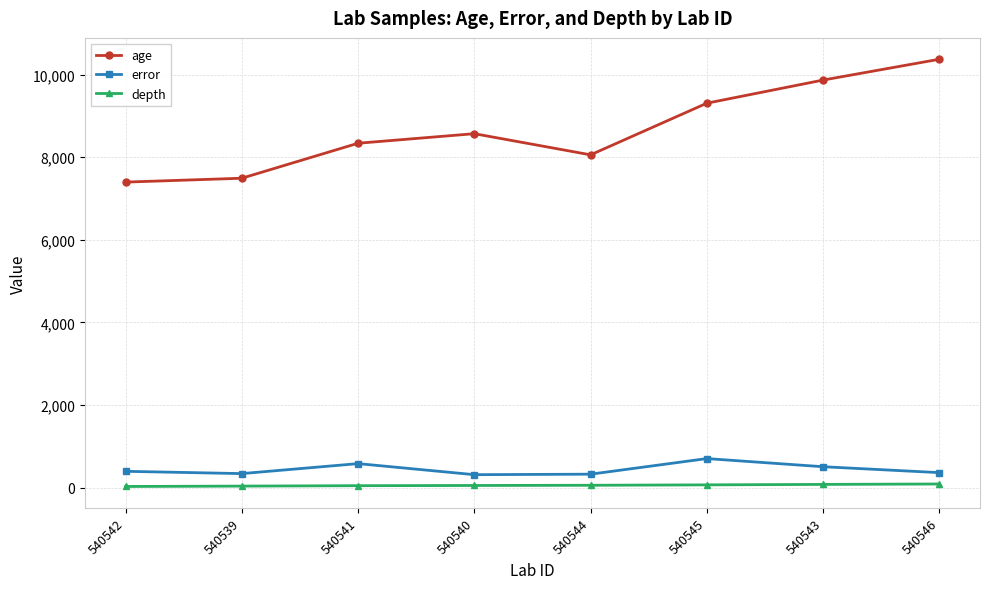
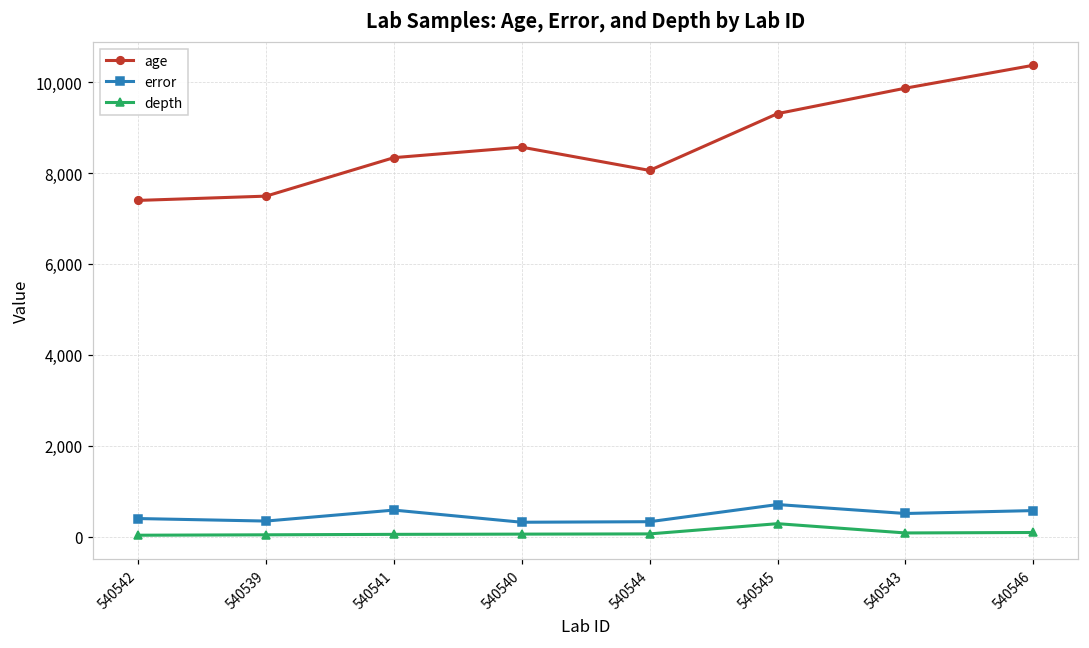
  {
    "age": {
      "540542": "7,400",
      "540539": "7,500",
      "540541": "8,300",
      "540540": "8,600",
      "540544": "8,100",
      "540545": "9,300",
      "540543": "9,900",
      "540546": "10,400"
    },
    "error": {
      "540542": "400",
      "540539": "300",
      "540541": "600",
      "540540": "300",
      "540544": "300",
      "540545": "700",
      "540543": "500",
-     "540546": "400"
+     "540546": "600"
    },
    "depth": {
      "540542": "0",
      "540539": "0",
      "540541": "0",
      "540540": "100",
      "540544": "100",
-     "540545": "100",
+     "540545": "300",
      "540543": "100",
      "540546": "100"
    }
  }
